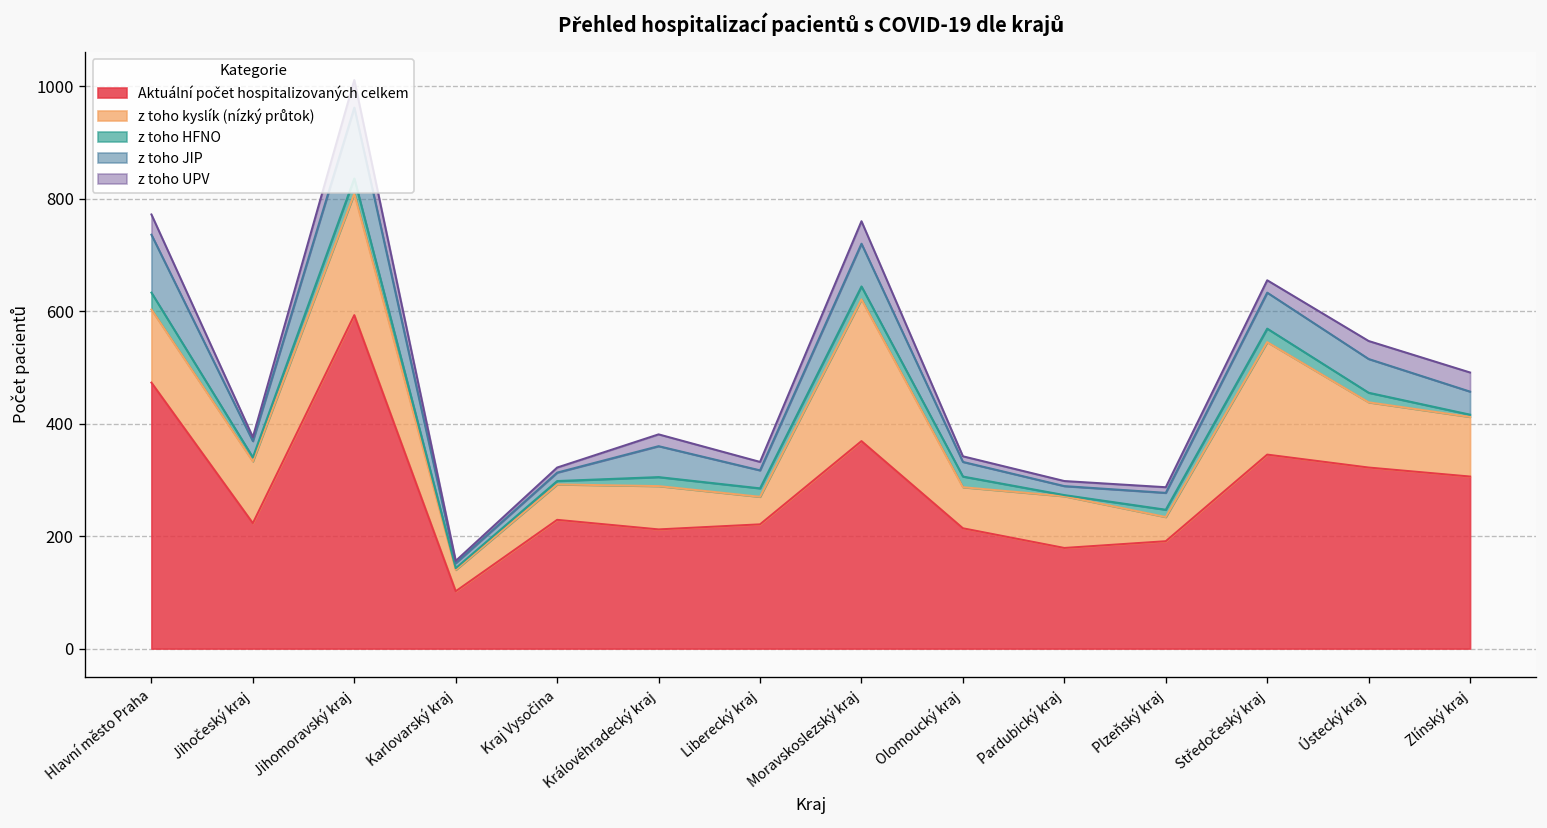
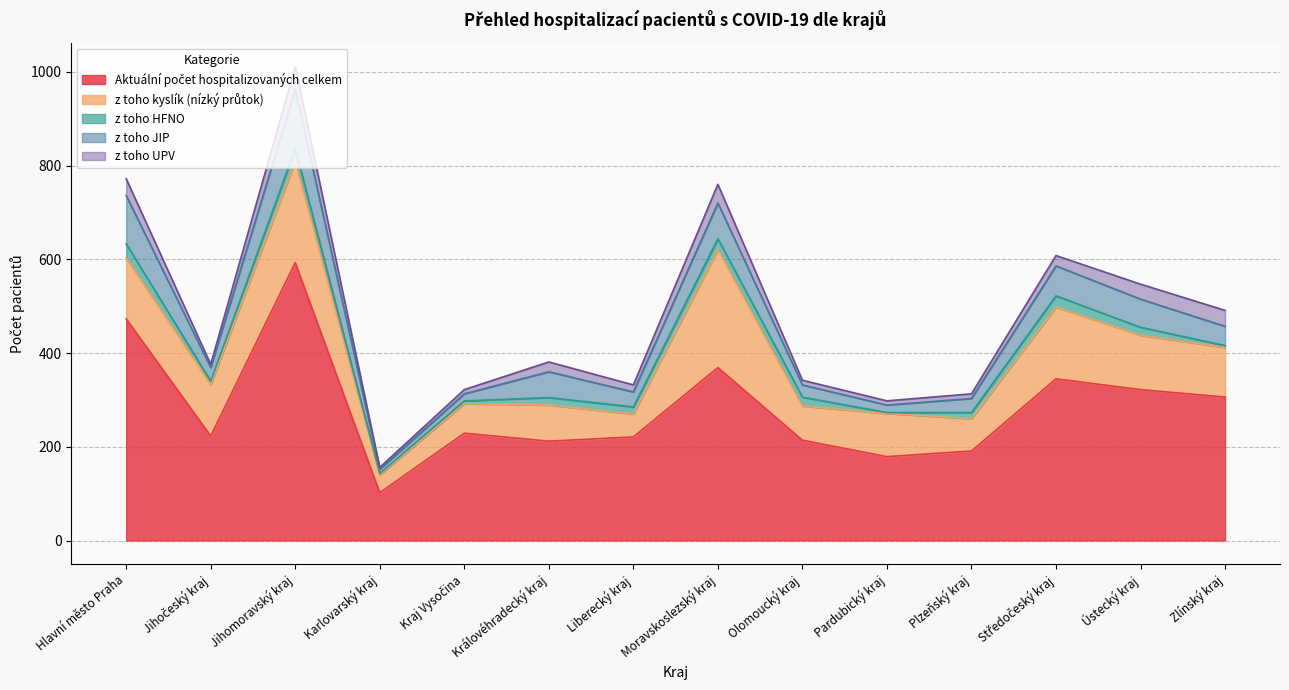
  {
    "Aktuální počet hospitalizovaných celkem": {
      "Hlavní město Praha": 470,
      "Jihočeský kraj": 220,
      "Jihomoravský kraj": 590,
      "Karlovarský kraj": 100,
      "Kraj Vysočina": 230,
      "Královéhradecký kraj": 210,
      "Liberecký kraj": 220,
      "Moravskoslezský kraj": 370,
      "Olomoucký kraj": 210,
      "Pardubický kraj": 180,
      "Plzeňský kraj": 190,
      "Středočeský kraj": 350,
      "Ústecký kraj": 320,
      "Zlínský kraj": 310
    },
    "z toho kyslík (nízký průtok)": {
      "Hlavní město Praha": 130,
      "Jihočeský kraj": 110,
      "Kraj Vysočina": 60,
      "Královéhradecký kraj": 80,
      "Liberecký kraj": 50,
      "Moravskoslezský kraj": 250,
      "Olomoucký kraj": 70,
-     "Plzeňský kraj": 40,
-     "Středočeský kraj": 200,
+     "Plzeňský kraj": 70,
+     "Středočeský kraj": 150,
      "Ústecký kraj": 120
    }
  }
